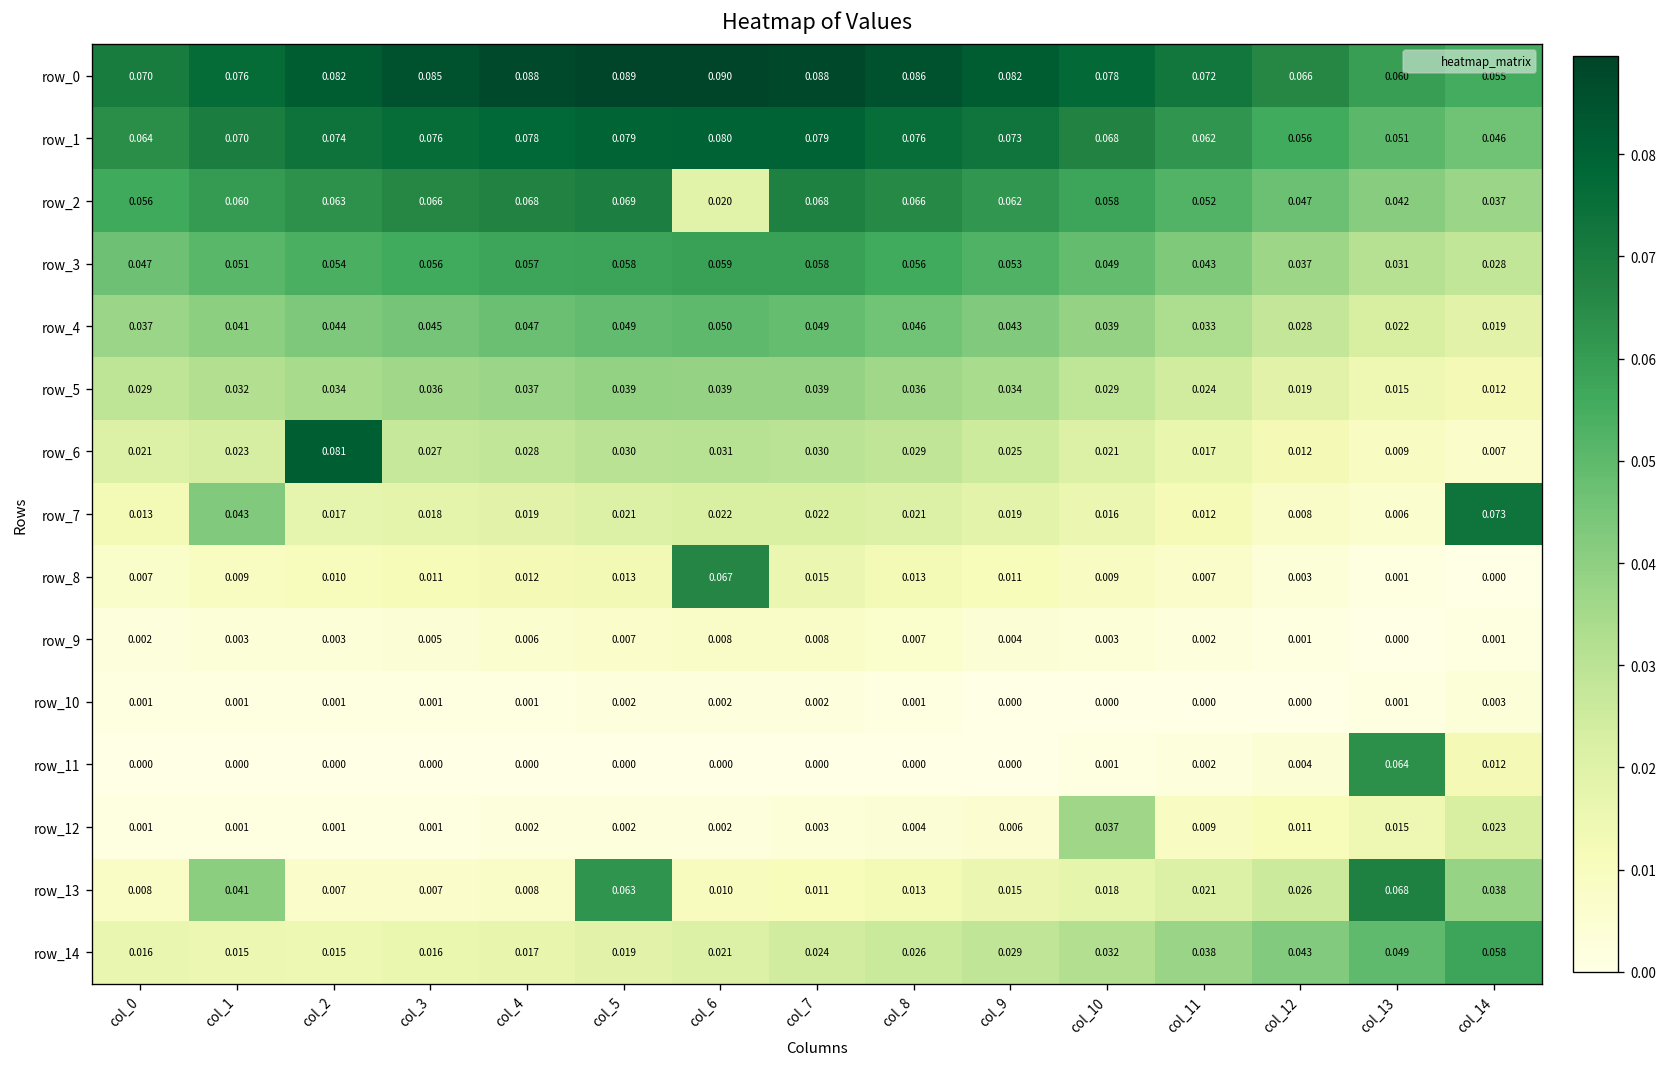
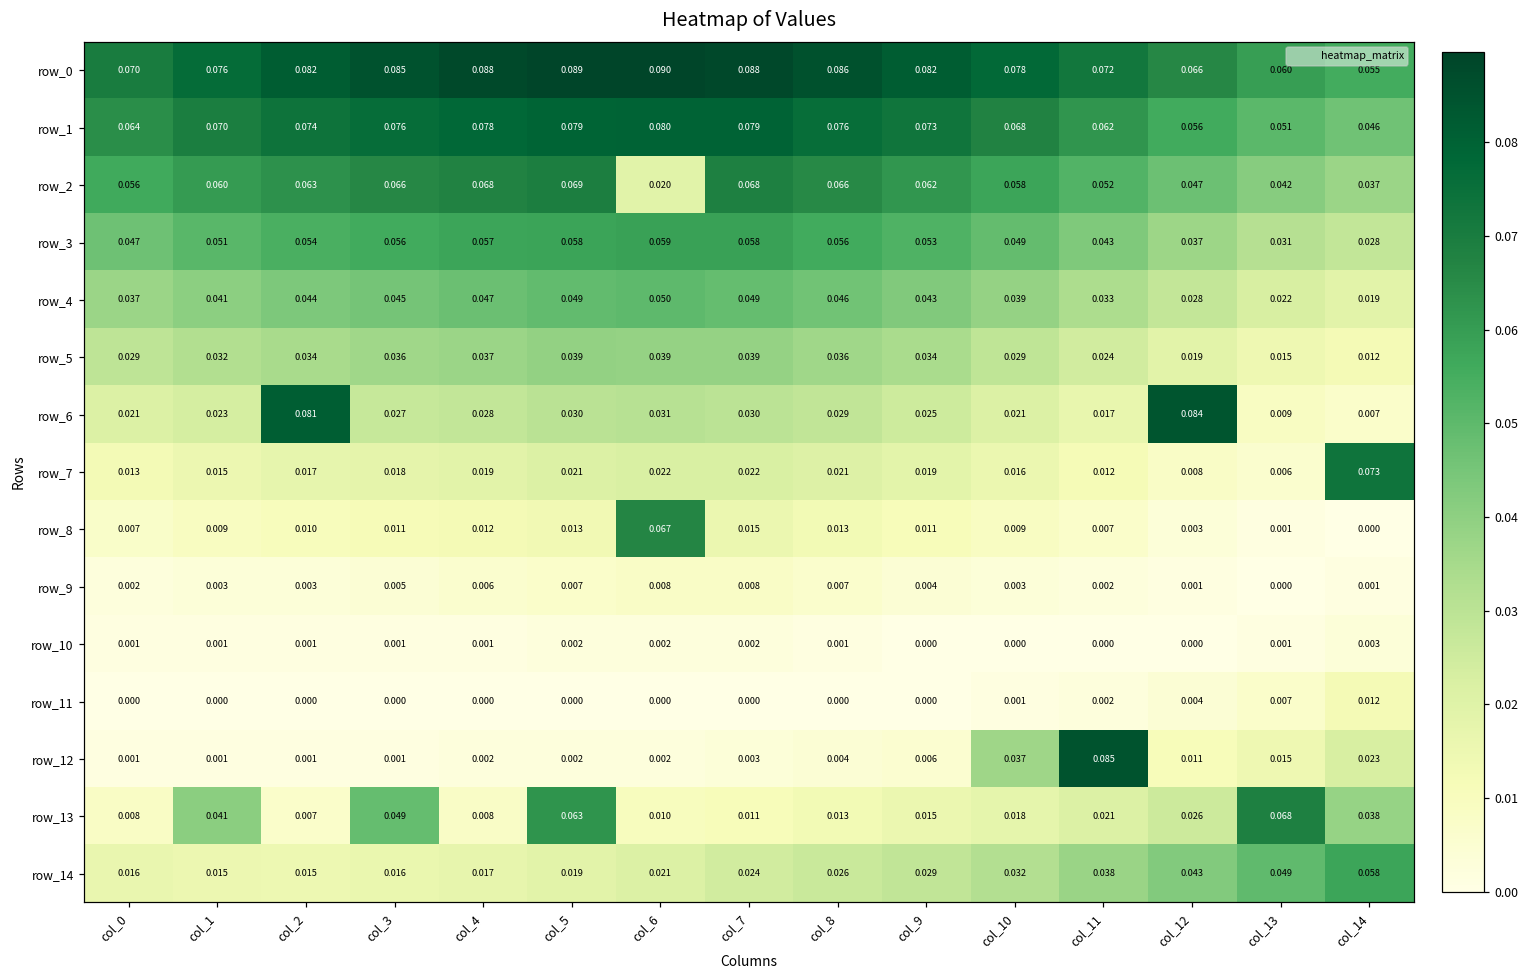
  {
    "row_6": {
      "col_0": 0.021,
      "col_1": 0.023,
      "col_2": 0.081,
      "col_3": 0.027,
      "col_4": 0.028,
      "col_5": 0.030,
      "col_6": 0.031,
      "col_7": 0.030,
      "col_8": 0.029,
      "col_9": 0.025,
      "col_10": 0.021,
      "col_11": 0.017,
-     "col_12": 0.012,
+     "col_12": 0.084,
      "col_13": 0.009,
      "col_14": 0.007
    },
    "row_7": {
      "col_0": 0.013,
-     "col_1": 0.043,
+     "col_1": 0.015,
      "col_2": 0.017,
      "col_3": 0.018,
      "col_4": 0.019,
      "col_5": 0.021,
      "col_6": 0.022,
      "col_7": 0.022,
      "col_8": 0.021,
      "col_9": 0.019,
      "col_10": 0.016,
      "col_11": 0.012,
      "col_12": 0.008,
      "col_13": 0.006,
      "col_14": 0.073
    },
    "row_11": {
      "col_0": 0.000,
      "col_1": 0.000,
      "col_2": 0.000,
      "col_3": 0.000,
      "col_4": 0.000,
      "col_5": 0.000,
      "col_6": 0.000,
      "col_7": 0.000,
      "col_8": 0.000,
      "col_9": 0.000,
      "col_10": 0.001,
      "col_11": 0.002,
      "col_12": 0.004,
-     "col_13": 0.064,
+     "col_13": 0.007,
      "col_14": 0.012
    },
    "row_12": {
      "col_0": 0.001,
      "col_1": 0.001,
      "col_2": 0.001,
      "col_3": 0.001,
      "col_4": 0.002,
      "col_5": 0.002,
      "col_6": 0.002,
      "col_7": 0.003,
      "col_8": 0.004,
      "col_9": 0.006,
      "col_10": 0.037,
-     "col_11": 0.009,
+     "col_11": 0.085,
      "col_12": 0.011,
      "col_13": 0.015,
      "col_14": 0.023
    },
    "row_13": {
      "col_0": 0.008,
      "col_1": 0.041,
      "col_2": 0.007,
-     "col_3": 0.007,
+     "col_3": 0.049,
      "col_4": 0.008,
      "col_5": 0.063,
      "col_6": 0.010,
      "col_7": 0.011,
      "col_8": 0.013,
      "col_9": 0.015,
      "col_10": 0.018,
      "col_11": 0.021,
      "col_12": 0.026,
      "col_13": 0.068,
      "col_14": 0.038
    }
  }
